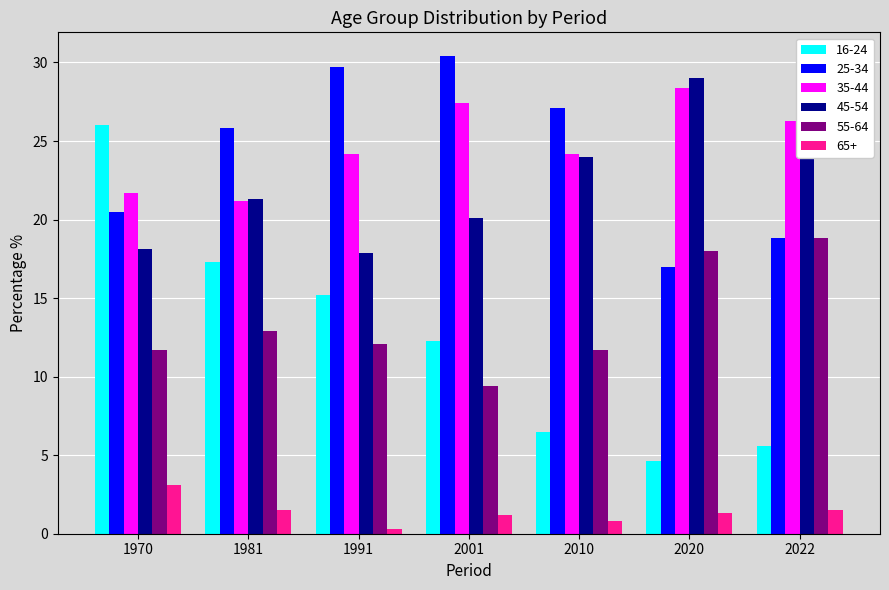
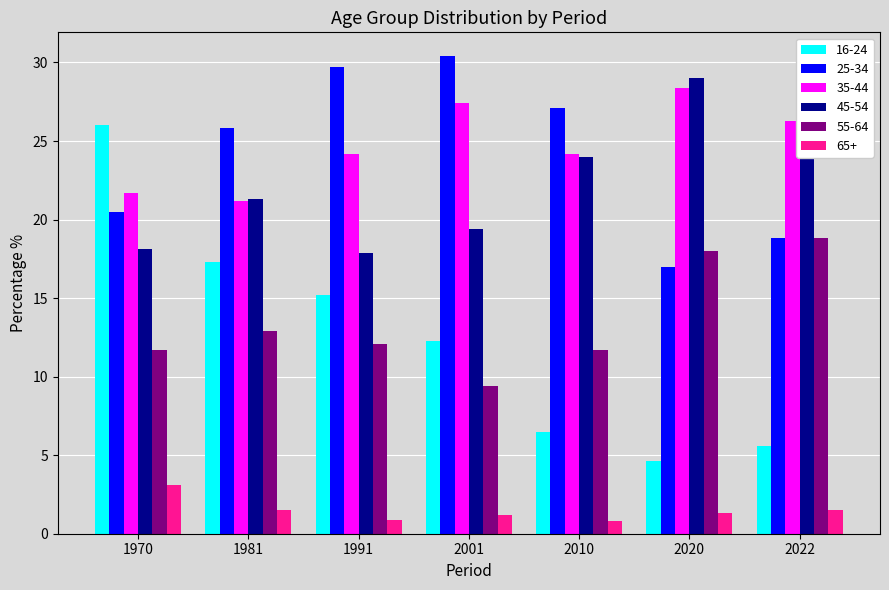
  {
    "16-24": {
      "1970": 26.0,
      "1981": 17.3,
      "1991": 15.2,
      "2001": 12.3,
      "2010": 6.5,
      "2020": 4.6,
      "2022": 5.6
    },
    "25-34": {
      "1970": 20.5,
      "1981": 25.8,
      "1991": 29.7,
      "2001": 30.4,
      "2010": 27.1,
      "2020": 17.0,
      "2022": 18.8
    },
    "35-44": {
      "1970": 21.7,
      "1981": 21.2,
      "1991": 24.2,
      "2001": 27.4,
      "2010": 24.2,
      "2020": 28.4,
      "2022": 26.3
    },
    "45-54": {
      "1970": 18.1,
      "1981": 21.3,
      "1991": 17.9,
-     "2001": 20.1,
+     "2001": 19.4,
      "2010": 24.0,
      "2020": 29.0
    },
    "55-64": {
      "1970": 11.7,
      "1981": 12.9,
      "1991": 12.1,
      "2001": 9.4,
      "2010": 11.7,
      "2020": 18.0,
      "2022": 18.8
    },
    "65+": {
      "1970": 3.1,
      "1981": 1.5,
-     "1991": 0.3,
+     "1991": 0.9,
      "2001": 1.2,
      "2010": 0.8,
      "2020": 1.3,
      "2022": 1.5
    }
  }
